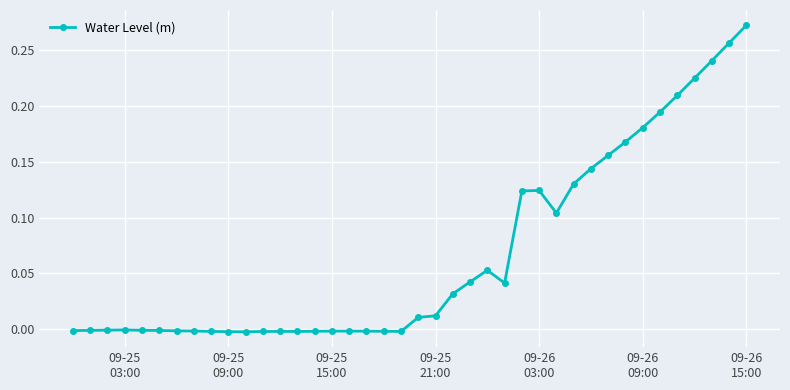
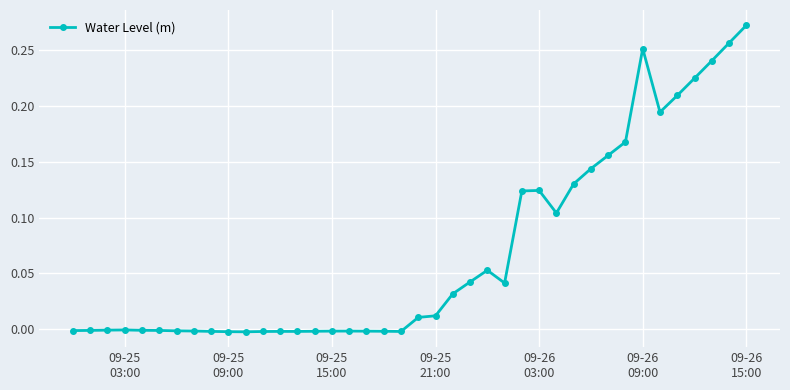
  {
    "09-25 03:00": -0.001,
    "09-25 09:00": -0.002,
    "09-25 15:00": -0.002,
    "09-25 21:00": 0.012,
    "09-26 03:00": 0.124,
-   "09-26 09:00": 0.181,
+   "09-26 09:00": 0.252,
    "09-26 15:00": 0.273
  }
